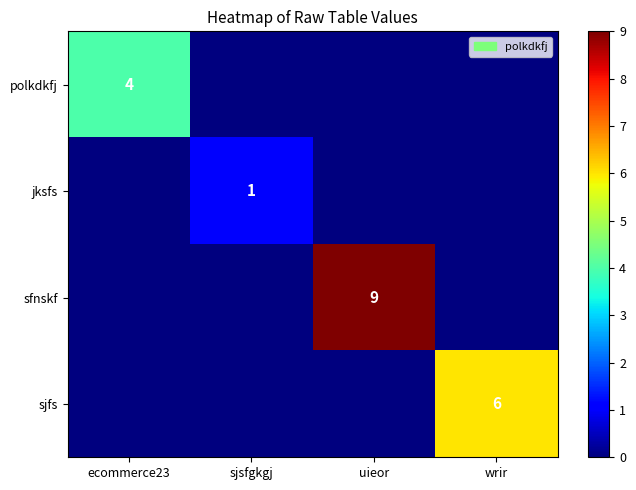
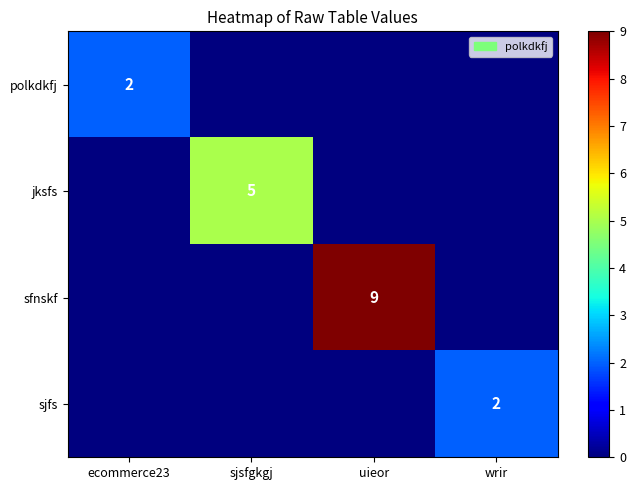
  {
    "polkdkfj": {
-     "ecommerce23": 4
+     "ecommerce23": 2
    },
    "jksfs": {
-     "sjsfgkgj": 1
+     "sjsfgkgj": 5
    },
    "sfnskf": {
      "uieor": 9
    },
    "sjfs": {
-     "wrir": 6
+     "wrir": 2
    }
  }
